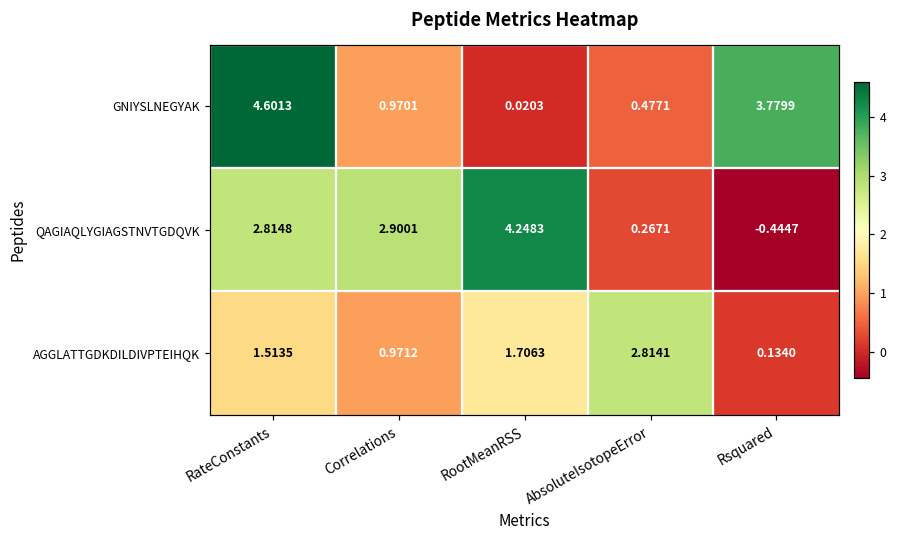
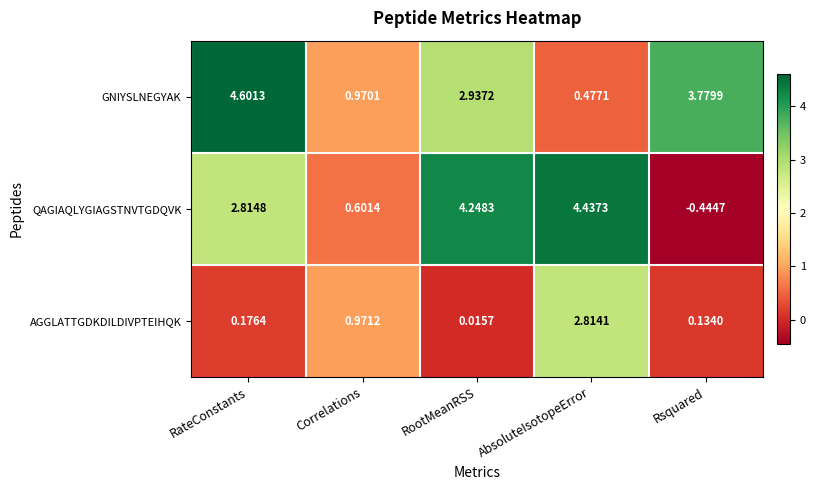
  {
    "GNIYSLNEGYAK": {
      "RateConstants": 4.6013,
      "Correlations": 0.9701,
-     "RootMeanRSS": 0.0203,
+     "RootMeanRSS": 2.9372,
      "AbsoluteIsotopeError": 0.4771,
      "Rsquared": 3.7799
    },
    "QAGIAQLYGIAGSTNVTGDQVK": {
      "RateConstants": 2.8148,
-     "Correlations": 2.9001,
+     "Correlations": 0.6014,
      "RootMeanRSS": 4.2483,
-     "AbsoluteIsotopeError": 0.2671,
+     "AbsoluteIsotopeError": 4.4373,
      "Rsquared": -0.4447
    },
    "AGGLATTGDKDILDIVPTEIHQK": {
-     "RateConstants": 1.5135,
+     "RateConstants": 0.1764,
      "Correlations": 0.9712,
-     "RootMeanRSS": 1.7063,
+     "RootMeanRSS": 0.0157,
      "AbsoluteIsotopeError": 2.8141,
      "Rsquared": 0.1340
    }
  }
